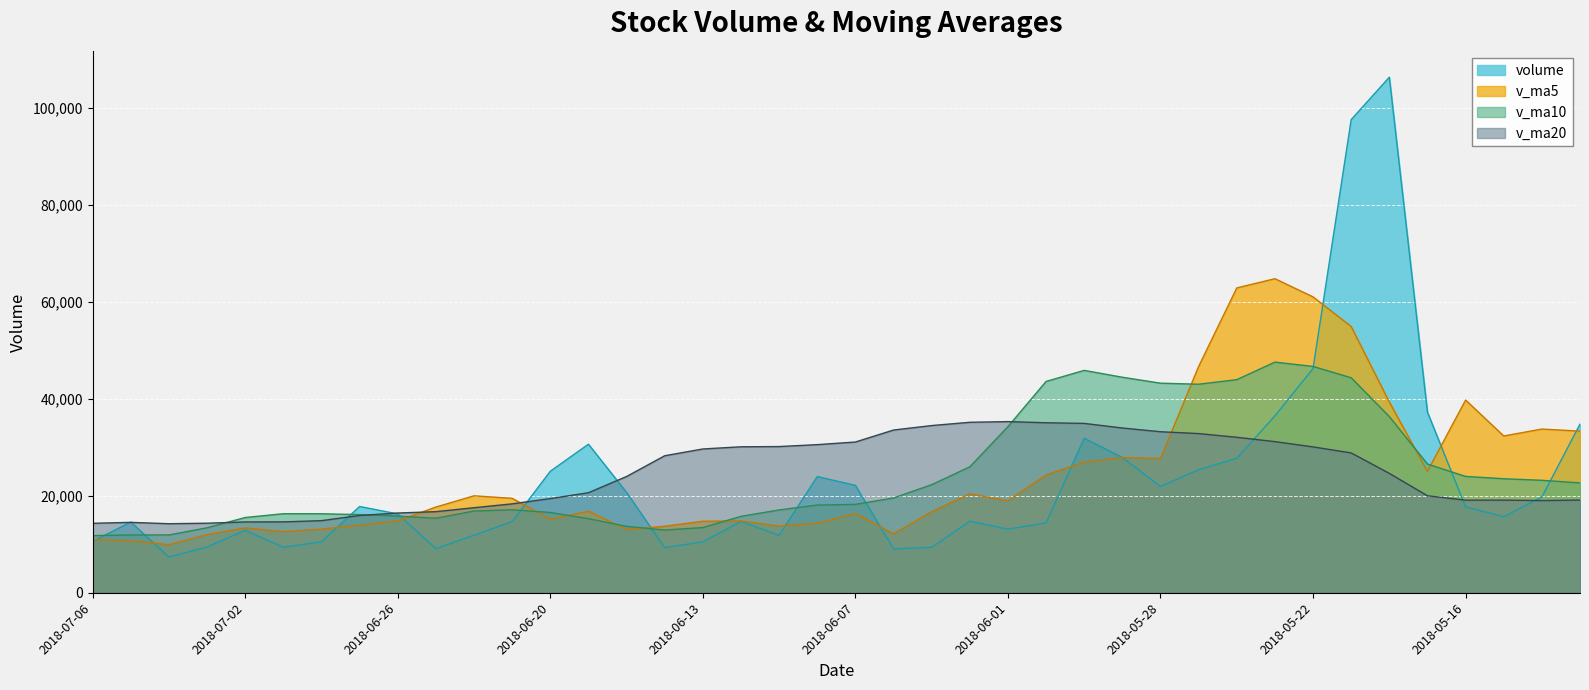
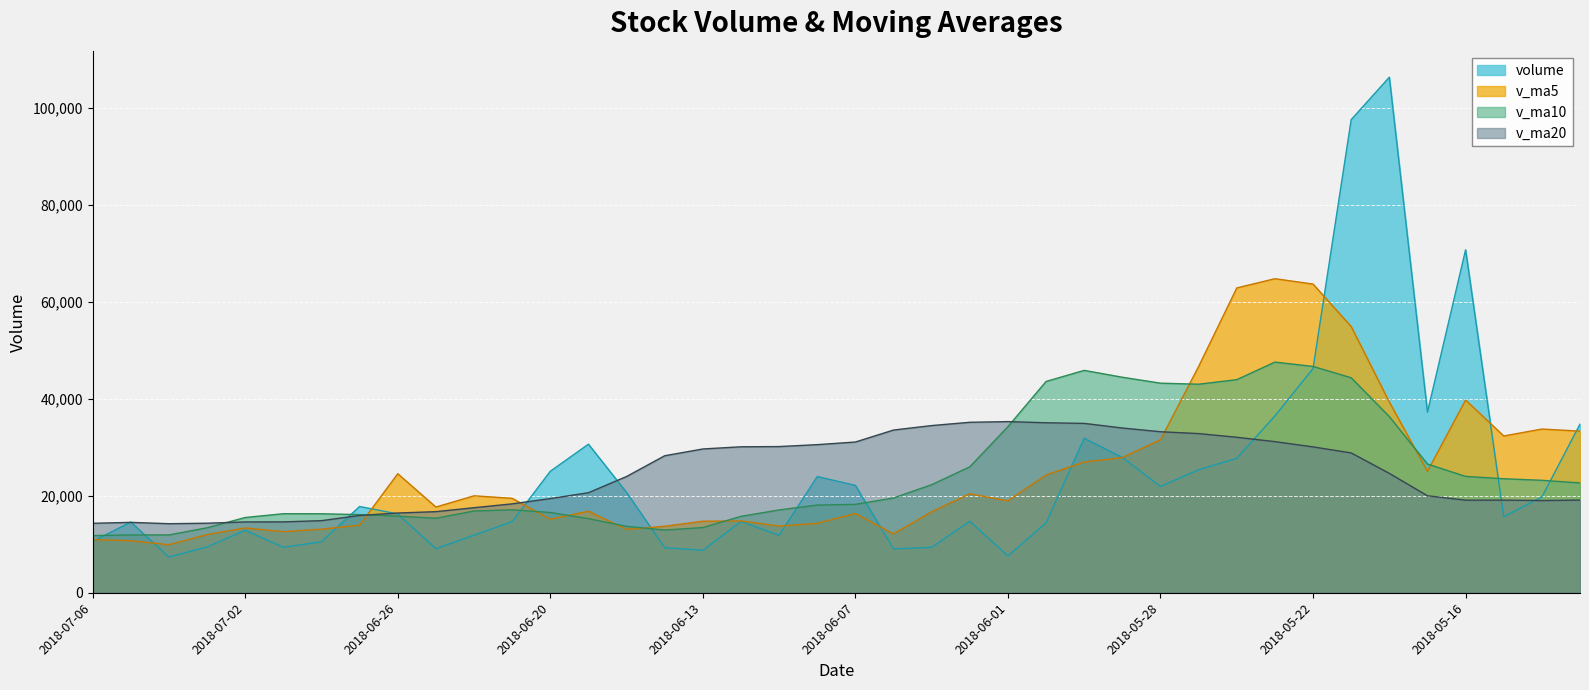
  {
    "volume": {
      "2018-06-20": "25,000",
-     "2018-06-13": "10,000",
+     "2018-06-13": "9,000",
      "2018-06-07": "22,000",
-     "2018-06-01": "13,000",
+     "2018-06-01": "8,000",
      "2018-05-28": "22,000",
-     "2018-05-16": "18,000"
+     "2018-05-16": "71,000"
    },
    "v_ma5": {
-     "2018-06-26": "15,000",
+     "2018-06-26": "25,000",
      "2018-06-20": "15,000",
      "2018-06-13": "15,000",
      "2018-06-07": "16,000",
      "2018-06-01": "19,000",
-     "2018-05-28": "28,000",
-     "2018-05-22": "61,000",
+     "2018-05-28": "32,000",
+     "2018-05-22": "64,000",
      "2018-05-16": "40,000"
    }
  }
